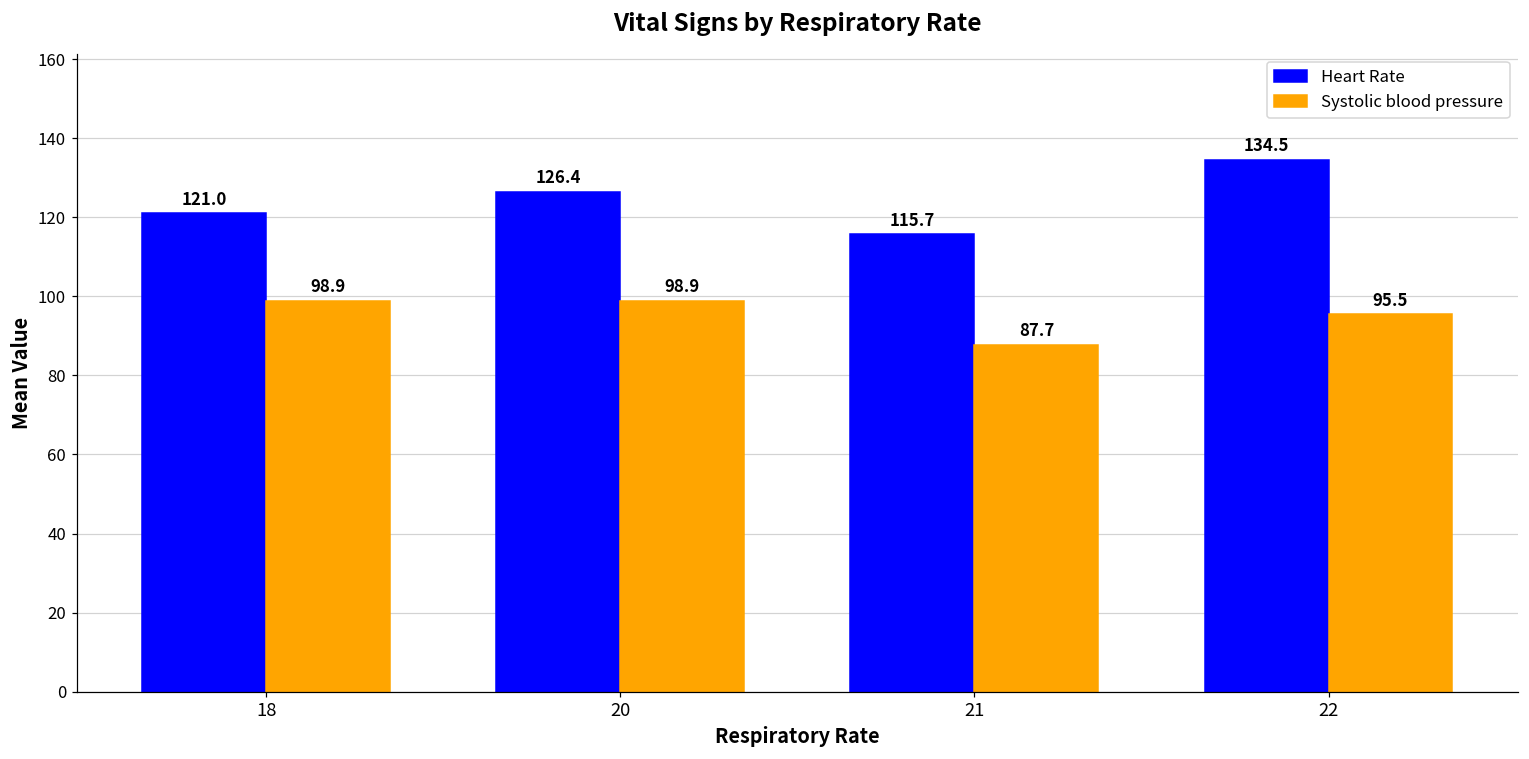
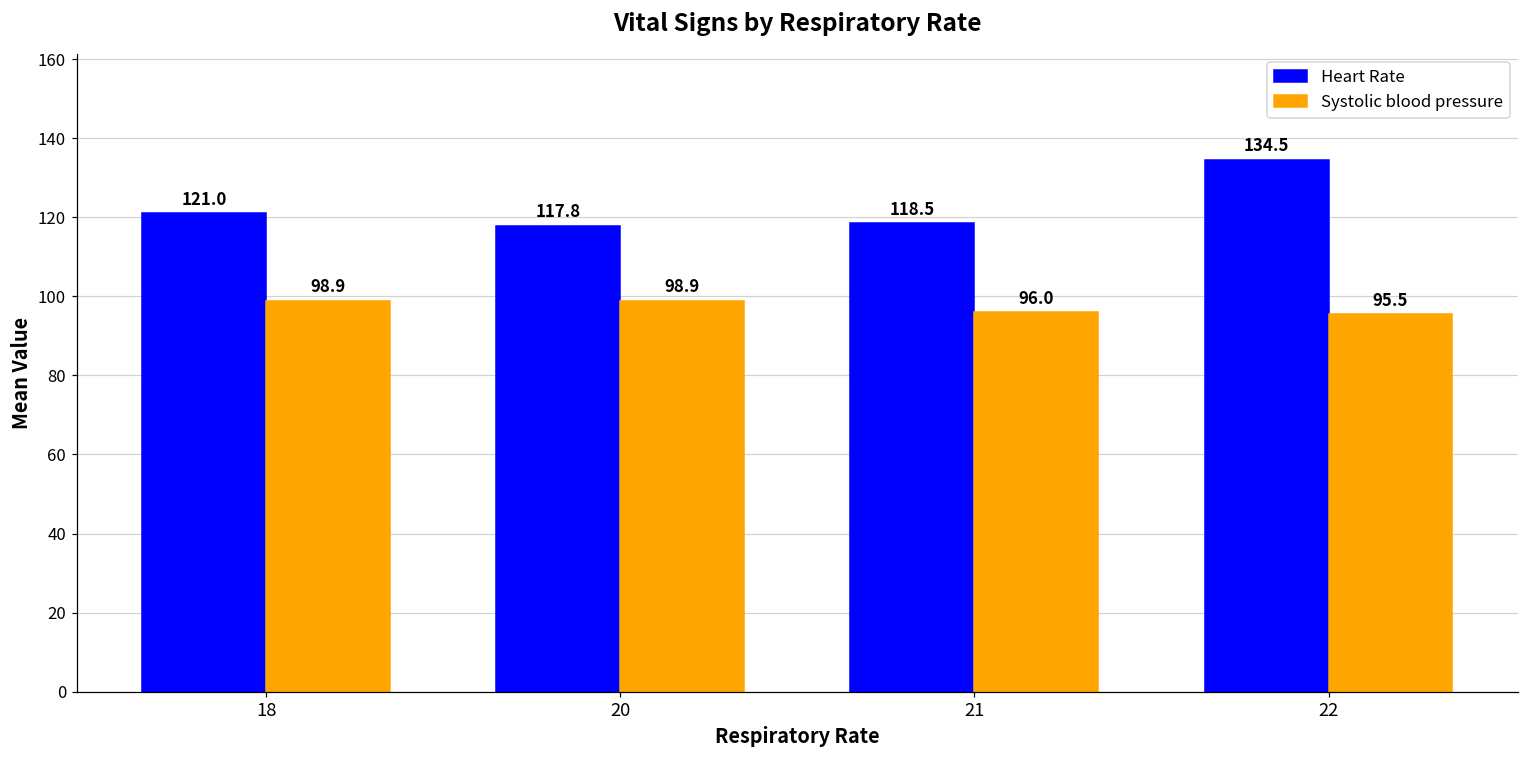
  {
    "Heart Rate": {
      "18": 121.0,
-     "20": 126.4,
-     "21": 115.7,
+     "20": 117.8,
+     "21": 118.5,
      "22": 134.5
    },
    "Systolic blood pressure": {
      "18": 98.9,
      "20": 98.9,
-     "21": 87.7,
+     "21": 96.0,
      "22": 95.5
    }
  }
